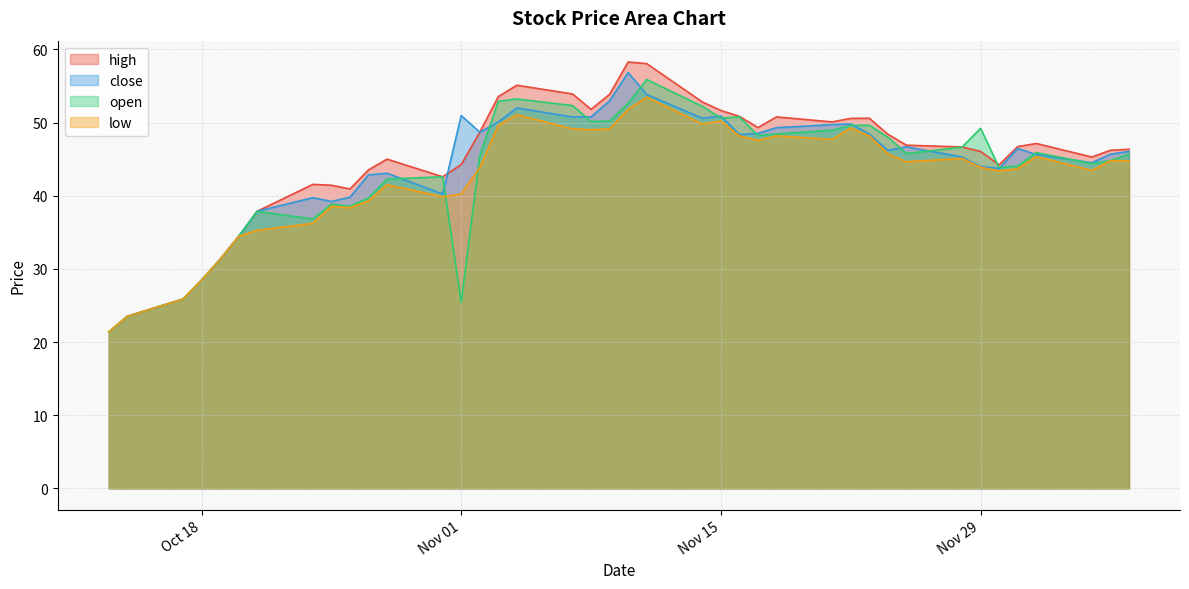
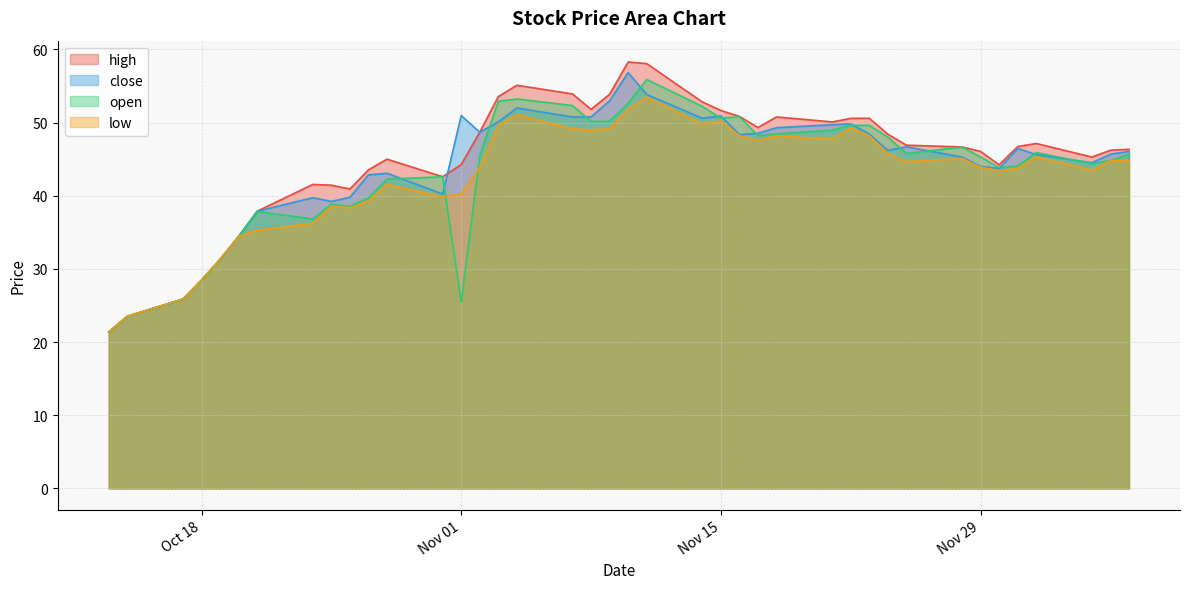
  {
    "close": {
      "Nov 01": 51
    },
    "open": {
      "Nov 01": 25,
-     "Nov 29": 49
+     "Nov 29": 45
    }
  }
